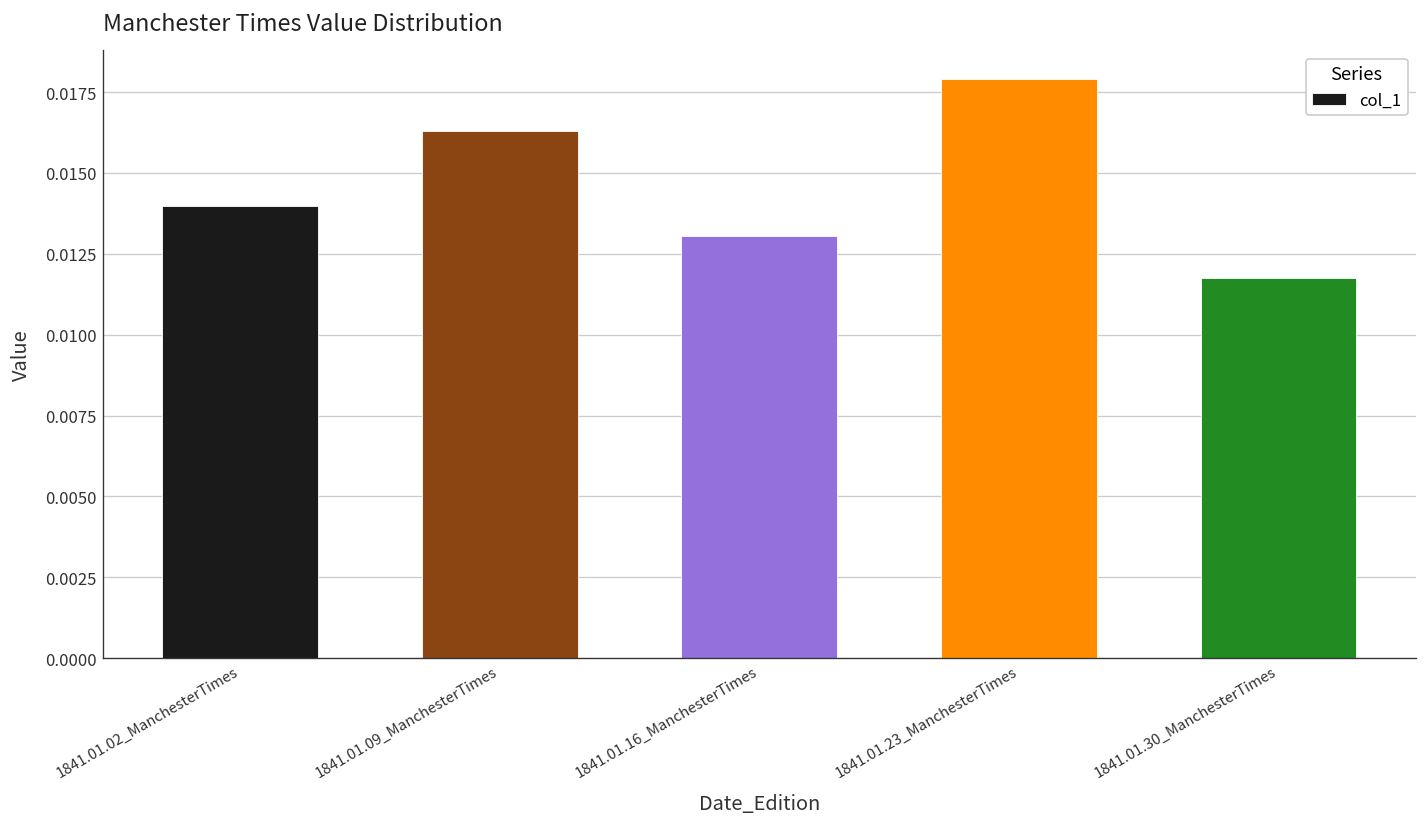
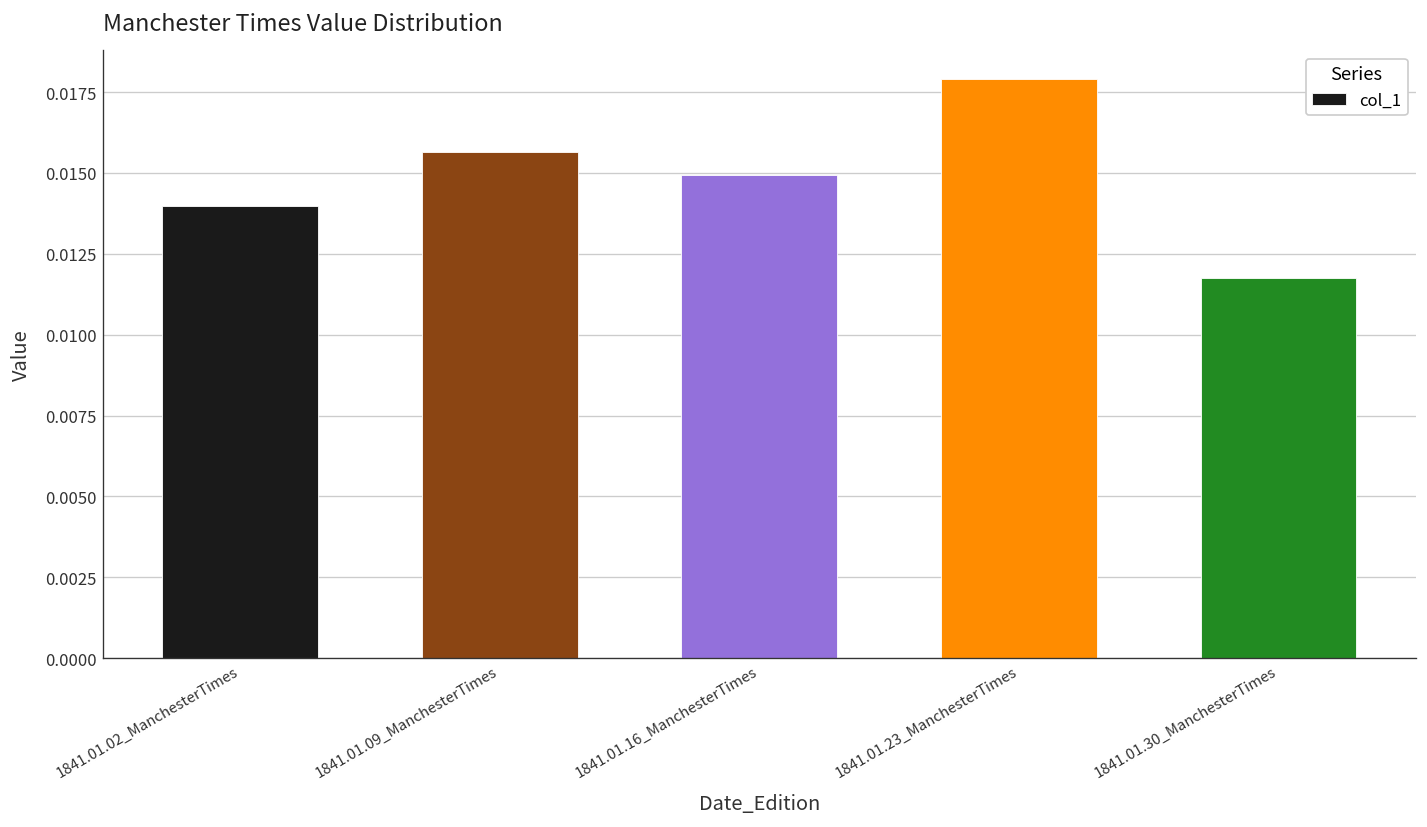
  {
    "1841.01.02_ManchesterTimes": 0.0140,
-   "1841.01.09_ManchesterTimes": 0.0163,
-   "1841.01.16_ManchesterTimes": 0.0131,
+   "1841.01.09_ManchesterTimes": 0.0156,
+   "1841.01.16_ManchesterTimes": 0.0149,
    "1841.01.23_ManchesterTimes": 0.0179,
    "1841.01.30_ManchesterTimes": 0.0117
  }
